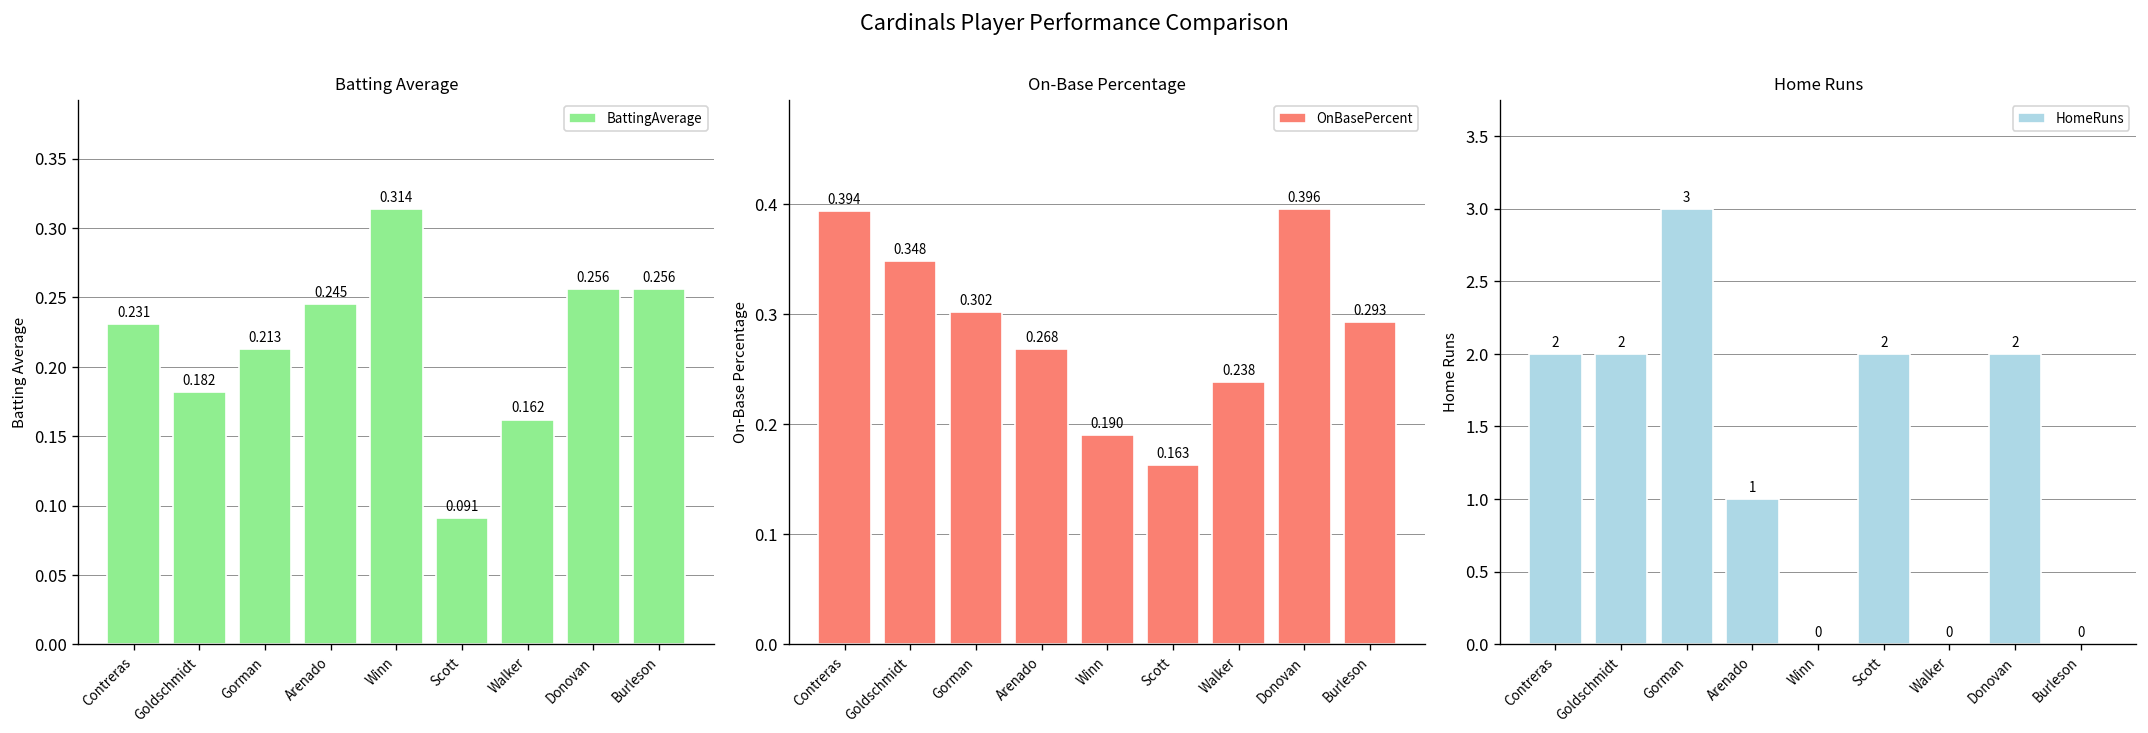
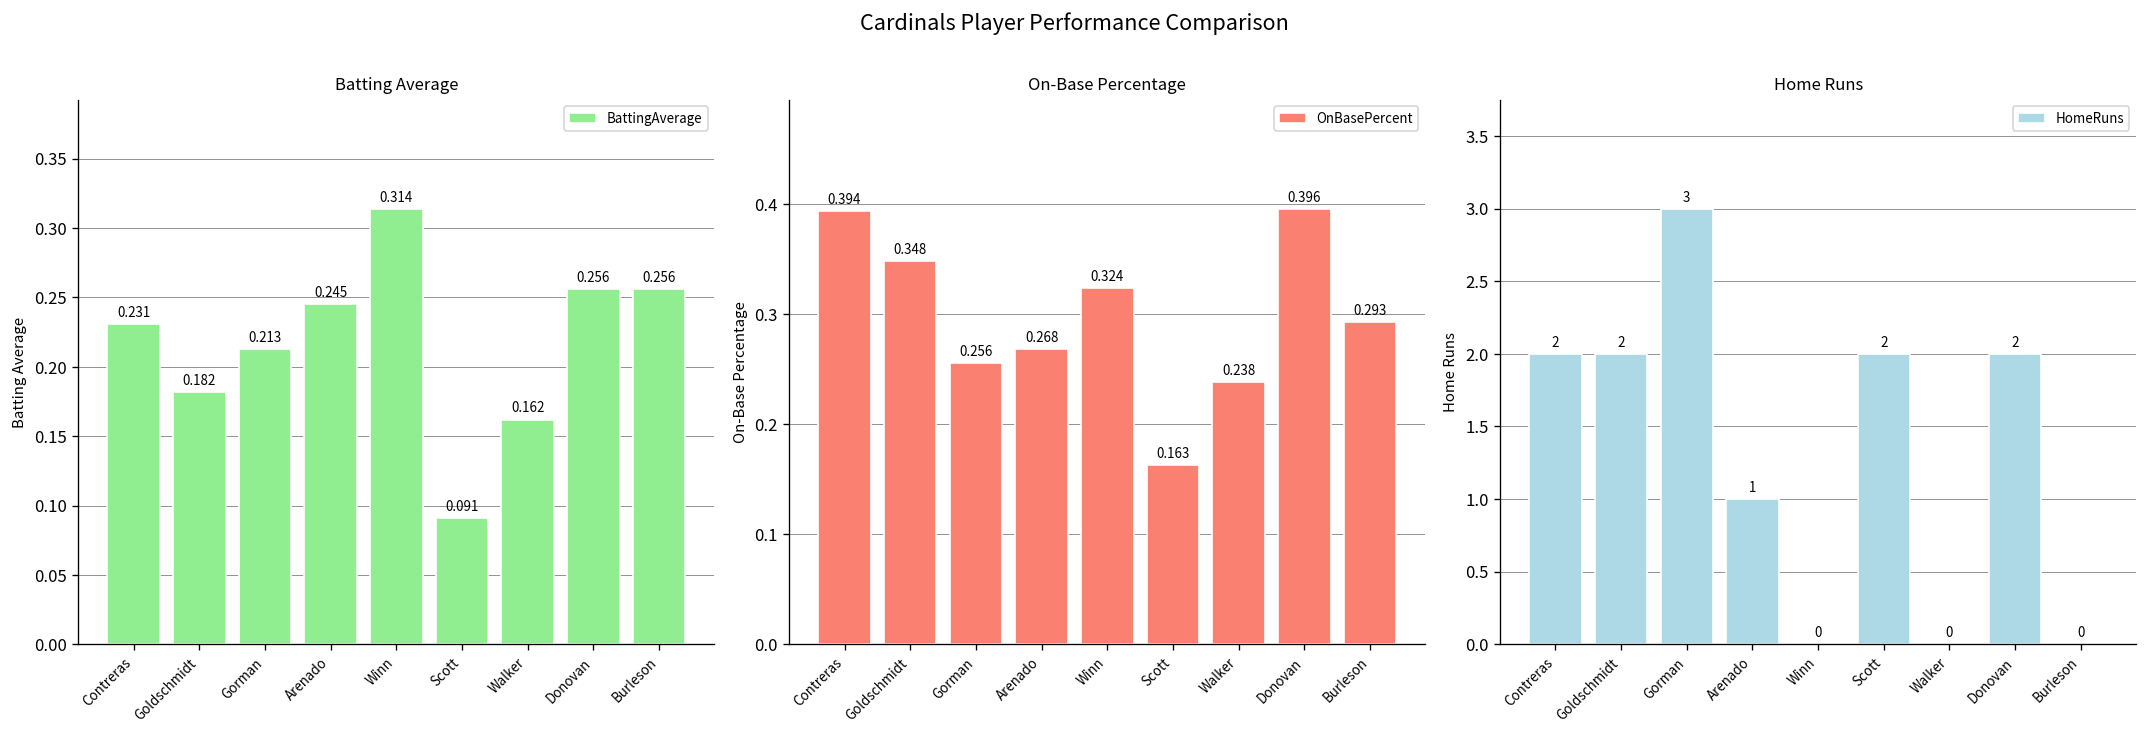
  {
    "Batting Average": {
      "Contreras": 0.231,
      "Goldschmidt": 0.182,
      "Gorman": 0.213,
      "Arenado": 0.245,
      "Winn": 0.314,
      "Scott": 0.091,
      "Walker": 0.162,
      "Donovan": 0.256,
      "Burleson": 0.256
    },
    "On-Base Percentage": {
      "Contreras": 0.394,
      "Goldschmidt": 0.348,
-     "Gorman": 0.302,
+     "Gorman": 0.256,
      "Arenado": 0.268,
-     "Winn": 0.190,
+     "Winn": 0.324,
      "Scott": 0.163,
      "Walker": 0.238,
      "Donovan": 0.396,
      "Burleson": 0.293
    },
    "Home Runs": {
      "Contreras": 2,
      "Goldschmidt": 2,
      "Gorman": 3,
      "Arenado": 1,
      "Winn": 0,
      "Scott": 2,
      "Walker": 0,
      "Donovan": 2,
      "Burleson": 0
    }
  }
